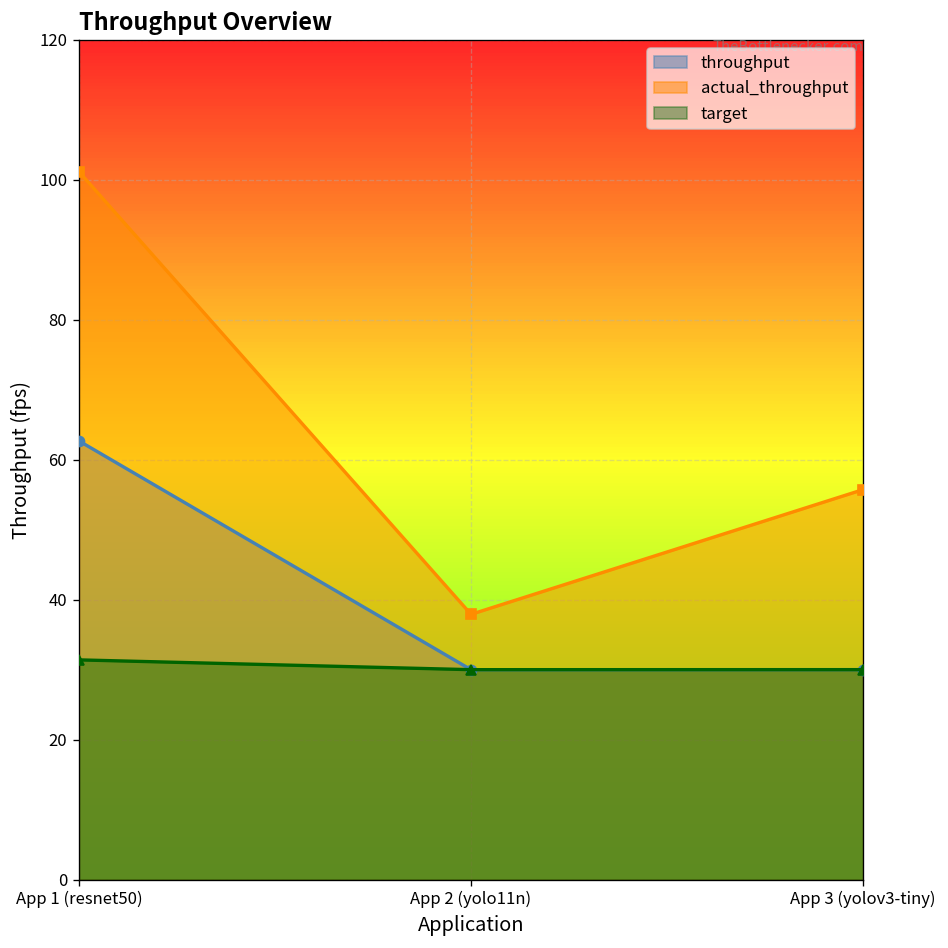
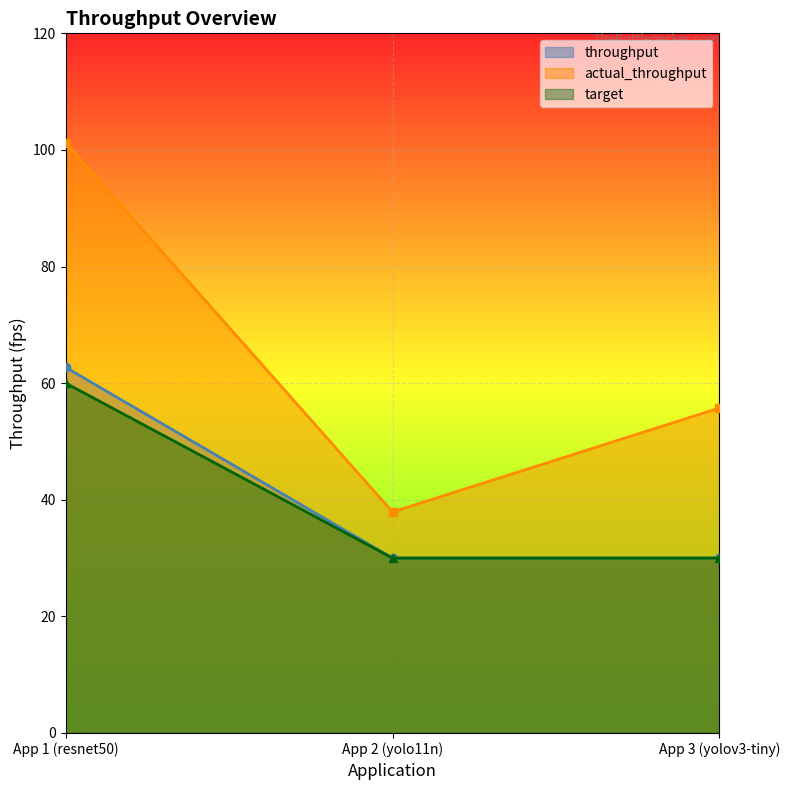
  {
    "throughput": {
      "App 1 (resnet50)": 63
    },
    "actual_throughput": {
      "App 1 (resnet50)": 101,
      "App 2 (yolo11n)": 38,
      "App 3 (yolov3-tiny)": 56
    },
    "target": {
-     "App 1 (resnet50)": 31
+     "App 1 (resnet50)": 60
    }
  }
